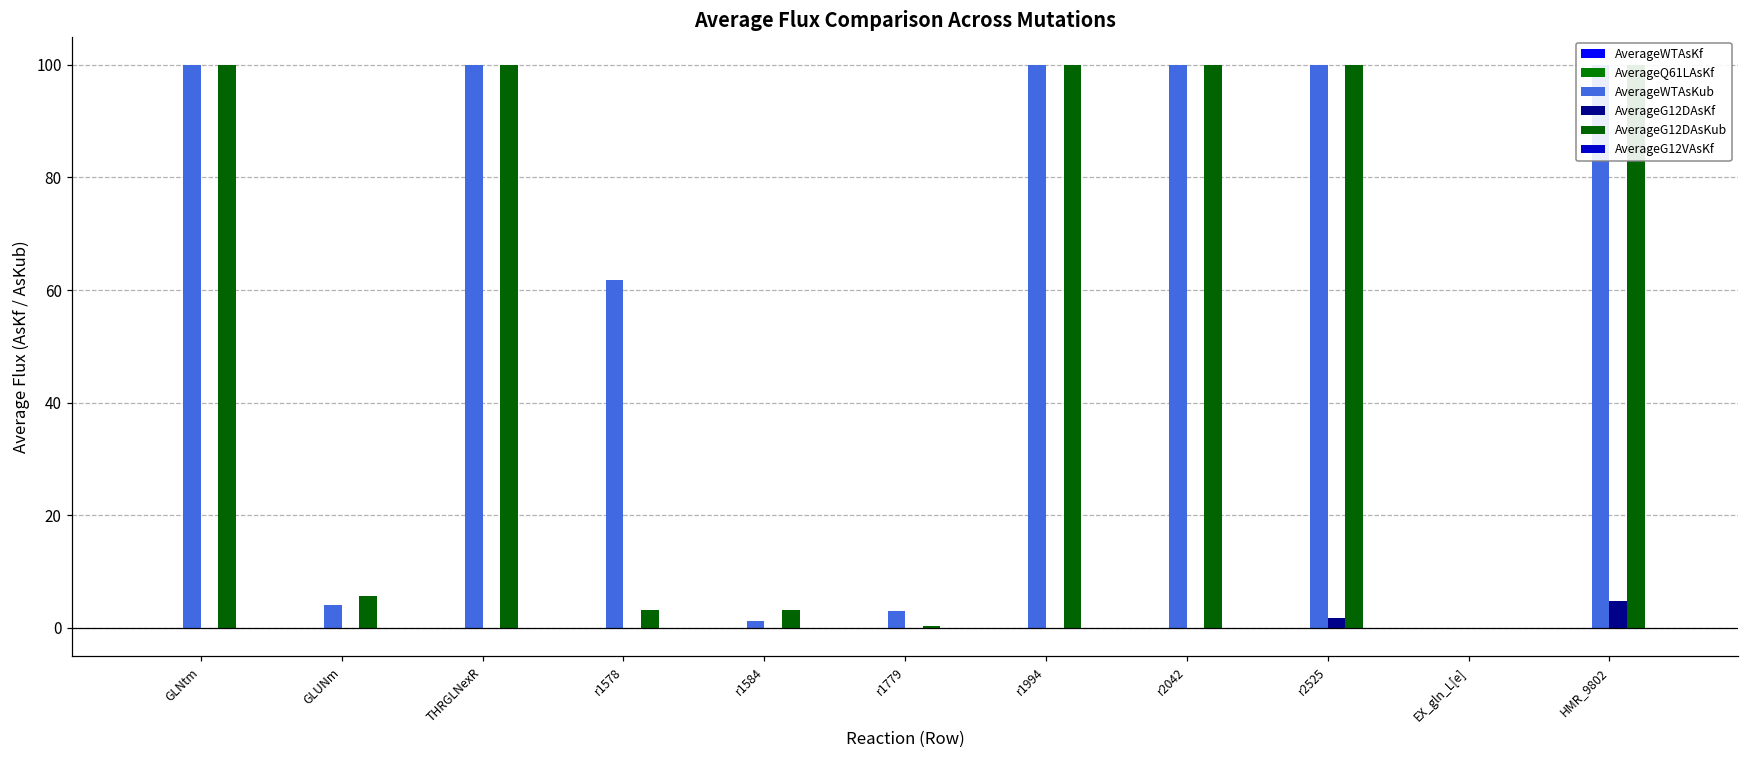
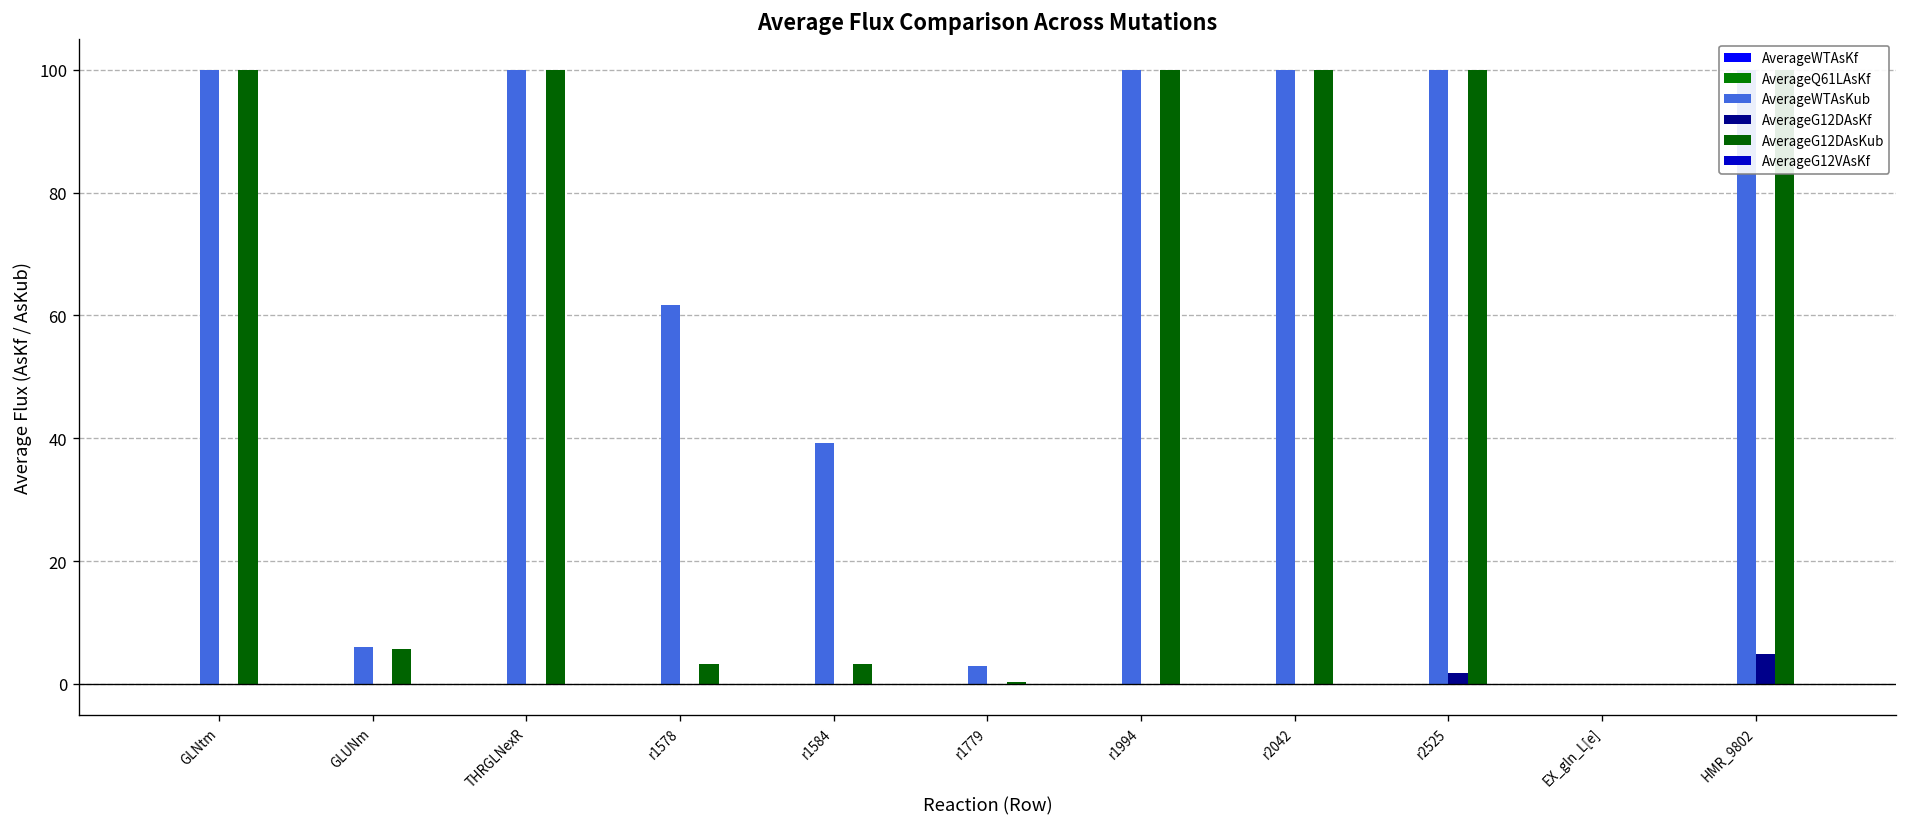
  {
    "AverageWTAsKub": {
      "GLNtm": 100,
-     "GLUNm": 4,
+     "GLUNm": 6,
      "THRGLNexR": 100,
      "r1578": 62,
-     "r1584": 1,
+     "r1584": 39,
      "r1779": 3,
      "r1994": 100,
      "r2042": 100,
      "r2525": 100
    },
    "AverageG12DAsKf": {
      "GLNtm": 0,
      "GLUNm": 0,
      "THRGLNexR": 0,
      "r1578": 0,
      "r1584": 0,
      "r1994": 0,
      "r2042": 0,
      "r2525": 2,
      "HMR_9802": 5
    }
  }
